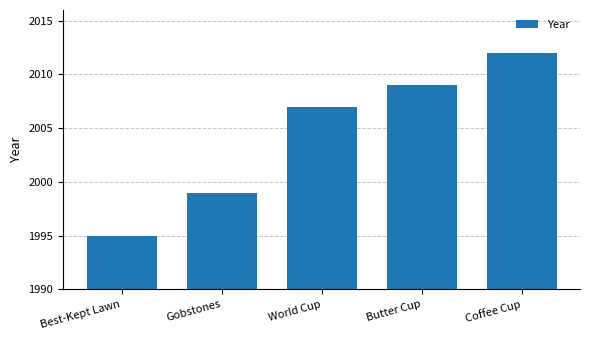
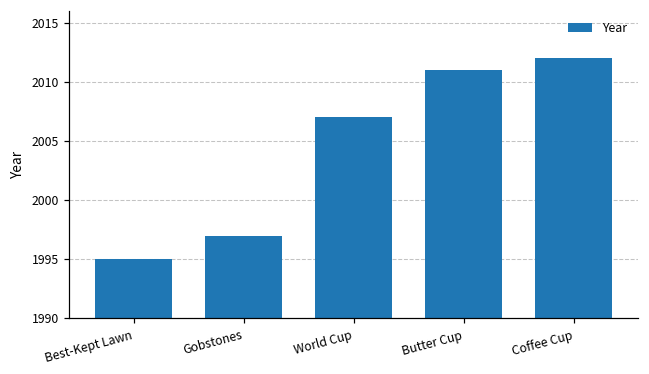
  {
    "Best-Kept Lawn": 1995,
-   "Gobstones": 1999,
+   "Gobstones": 1997,
    "World Cup": 2007,
-   "Butter Cup": 2009,
+   "Butter Cup": 2011,
    "Coffee Cup": 2012
  }
